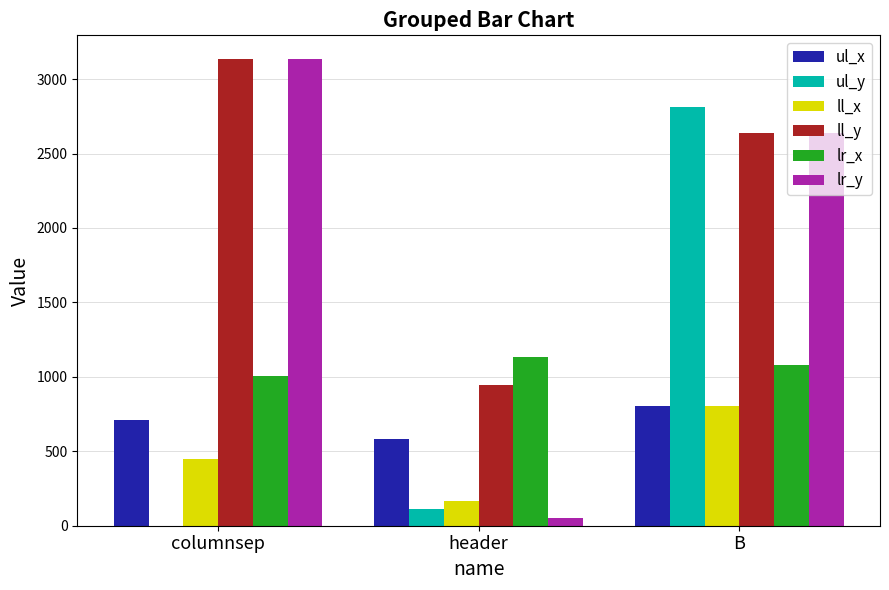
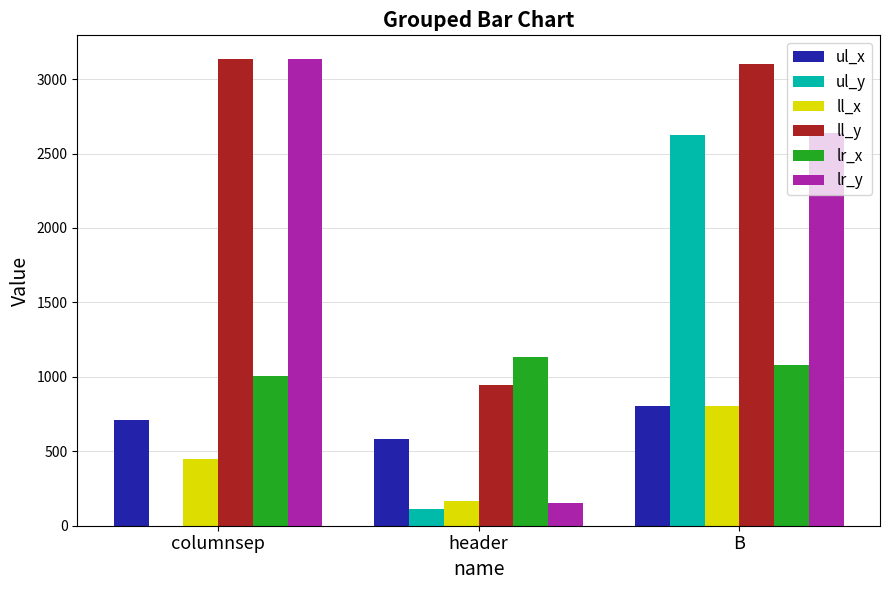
  {
    "ul_x": {
      "columnsep": 710,
      "header": 580,
      "B": 810
    },
    "ul_y": {
      "columnsep": 0,
      "header": 110,
-     "B": 2810
+     "B": 2620
    },
    "ll_x": {
      "columnsep": 450,
      "header": 160,
      "B": 810
    },
    "ll_y": {
      "columnsep": 3140,
      "header": 940,
-     "B": 2640
+     "B": 3100
    },
    "lr_x": {
      "columnsep": 1010,
      "header": 1140,
      "B": 1080
    },
    "lr_y": {
      "columnsep": 3140,
-     "header": 50
+     "header": 150
    }
  }
